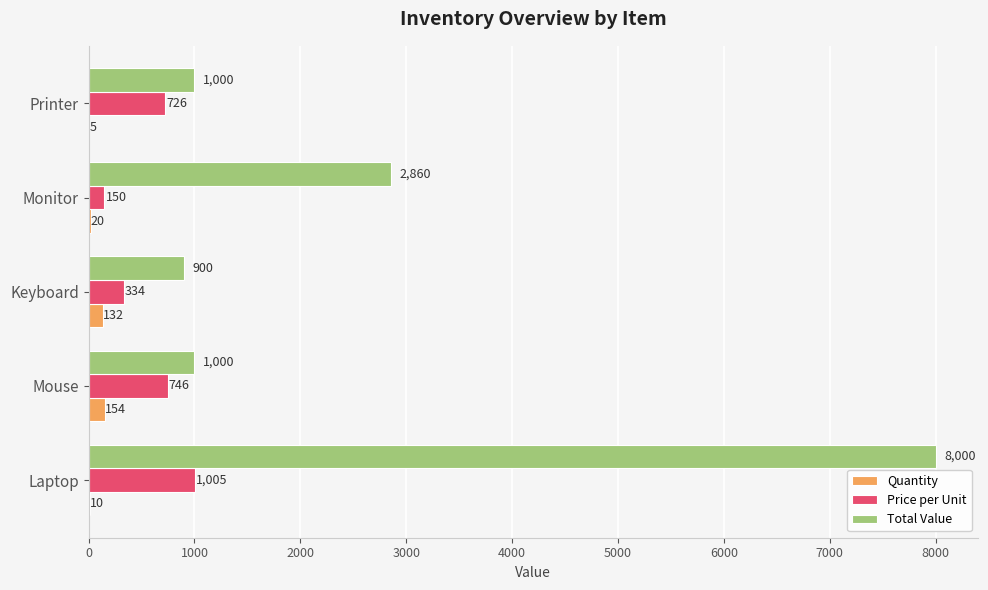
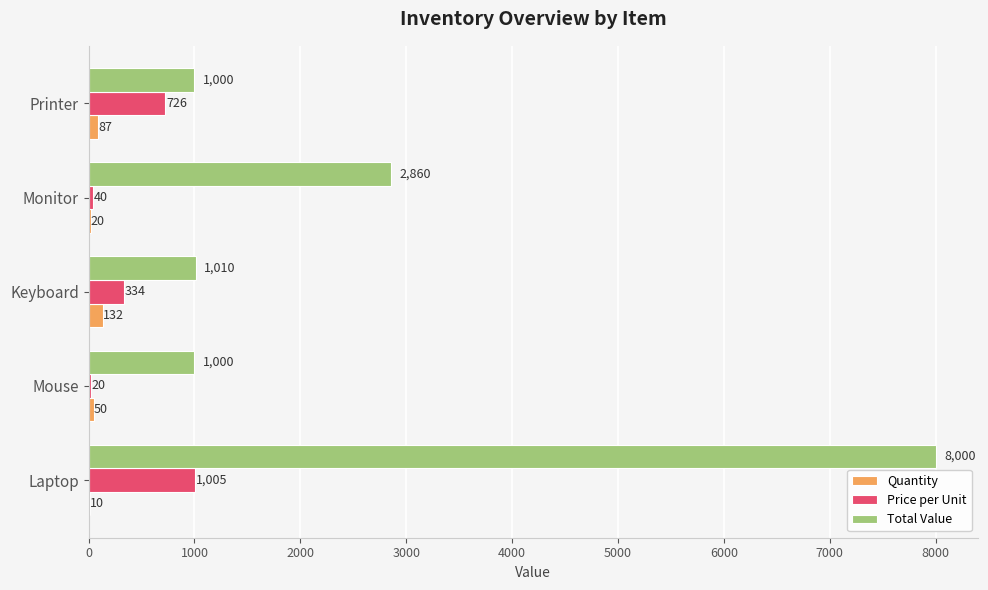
  {
    "Quantity": {
-     "Printer": "5",
+     "Printer": "87",
      "Monitor": "20",
      "Keyboard": "132",
-     "Mouse": "154",
+     "Mouse": "50",
      "Laptop": "10"
    },
    "Price per Unit": {
      "Printer": "726",
-     "Monitor": "150",
+     "Monitor": "40",
      "Keyboard": "334",
-     "Mouse": "746",
+     "Mouse": "20",
      "Laptop": "1,005"
    },
    "Total Value": {
      "Printer": "1,000",
      "Monitor": "2,860",
-     "Keyboard": "900",
+     "Keyboard": "1,010",
      "Mouse": "1,000",
      "Laptop": "8,000"
    }
  }
